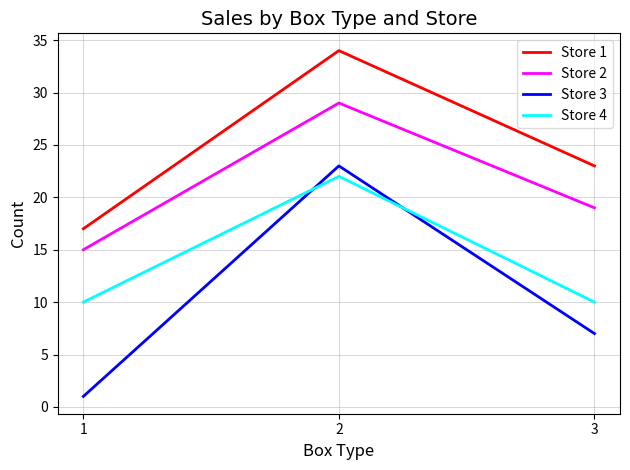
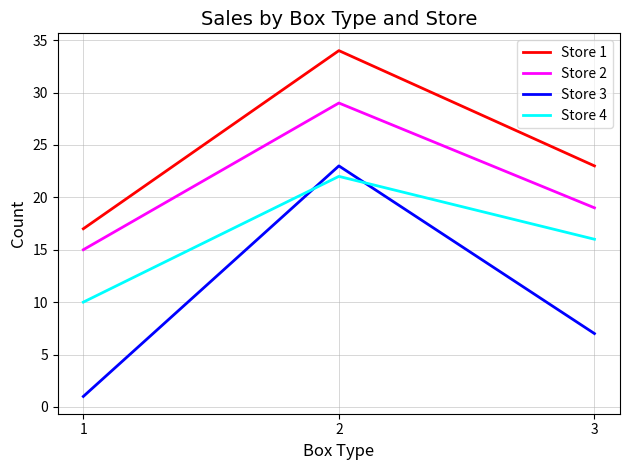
  {
    "Store 1": {
      "1": 17,
      "2": 34,
      "3": 23
    },
    "Store 2": {
      "1": 15,
      "2": 29,
      "3": 19
    },
    "Store 3": {
      "1": 1,
      "2": 23,
      "3": 7
    },
    "Store 4": {
      "1": 10,
      "2": 22,
-     "3": 10
+     "3": 16
    }
  }
